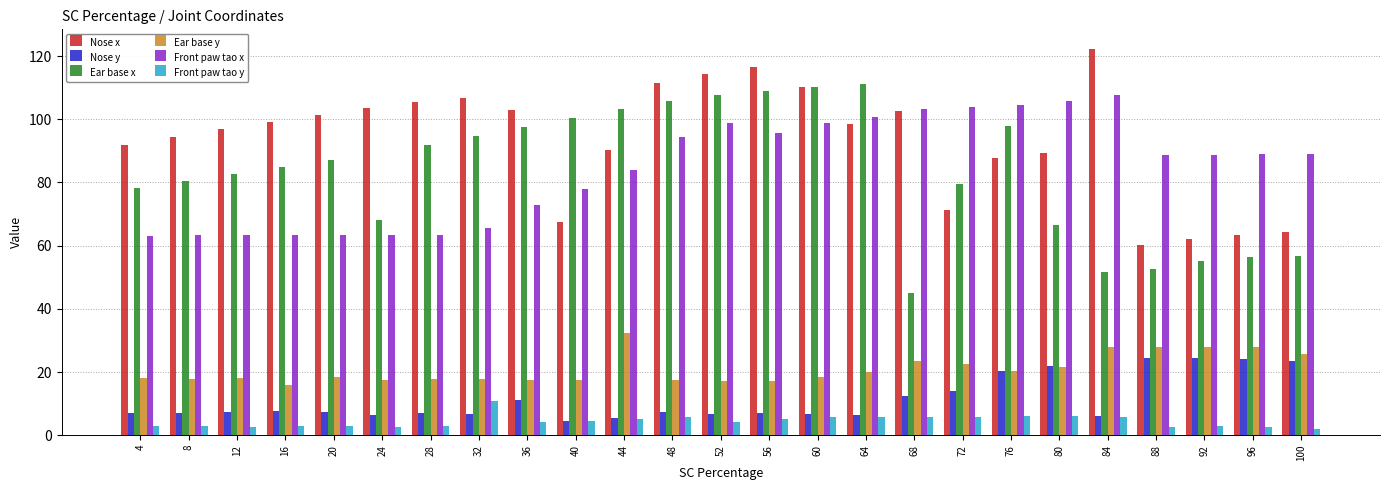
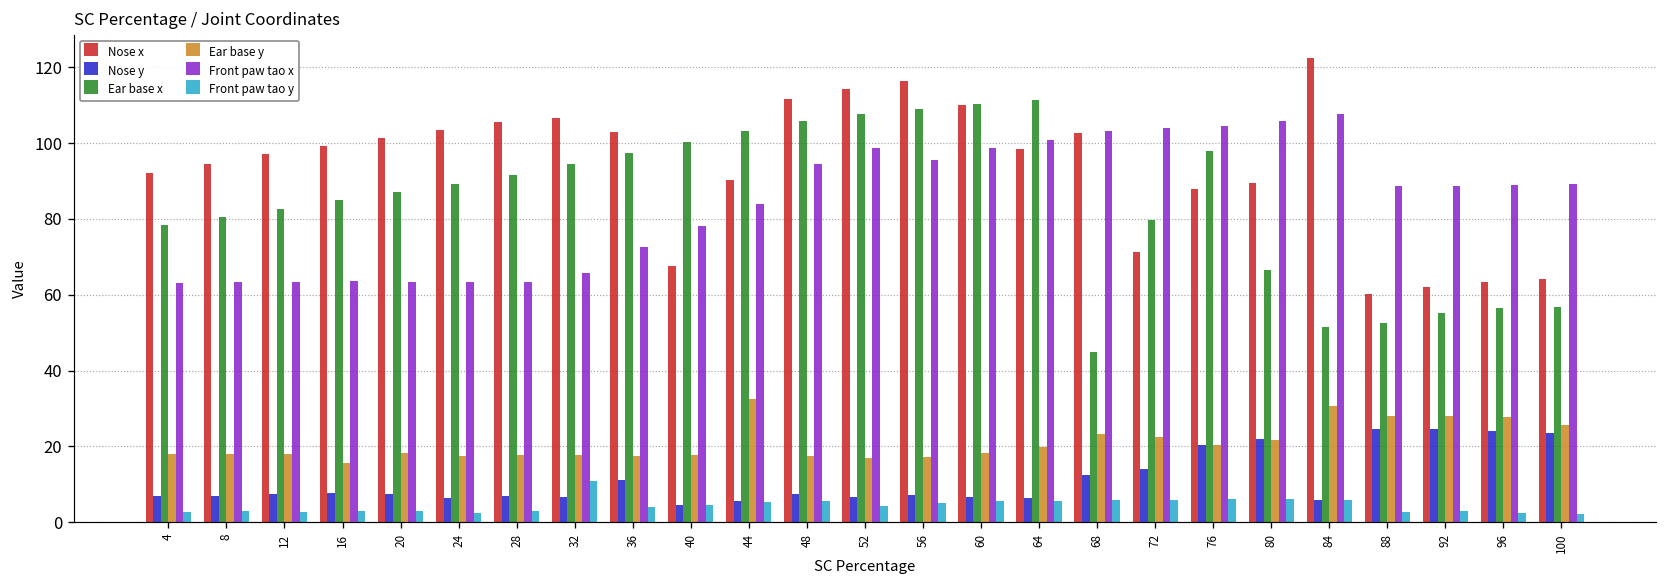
  {
    "Nose x": {
      "4": 92,
      "8": 94,
      "12": 97,
      "16": 99,
      "20": 101,
      "24": 103,
      "28": 106,
      "32": 107,
      "36": 103,
      "40": 67,
      "44": 90,
      "48": 112,
      "52": 114,
      "56": 116,
      "60": 110,
      "64": 98,
      "68": 103,
      "72": 71,
      "76": 88,
      "80": 89,
      "84": 122,
      "88": 60,
      "92": 62,
      "96": 63,
      "100": 64
    },
    "Nose y": {
      "4": 7,
      "8": 7,
      "12": 7,
      "16": 8,
      "20": 7,
      "24": 6,
      "28": 7,
      "32": 7,
      "36": 11,
      "40": 4,
      "44": 6,
      "48": 7,
      "52": 7,
      "56": 7,
      "60": 7,
      "64": 6,
      "68": 13,
      "72": 14,
      "76": 20,
      "80": 22,
      "84": 6,
      "88": 24,
      "92": 25,
      "96": 24,
      "100": 24
    },
    "Ear base x": {
      "4": 78,
      "8": 81,
      "12": 83,
      "16": 85,
      "20": 87,
-     "24": 68,
+     "24": 89,
      "28": 92,
      "32": 95,
      "36": 98,
      "40": 100,
      "44": 103,
      "48": 106,
      "52": 108,
      "56": 109,
      "60": 110,
      "64": 111,
      "68": 45,
      "72": 80,
      "76": 98,
      "80": 67,
      "84": 52,
      "88": 53,
      "92": 55,
      "96": 56,
      "100": 57
    },
    "Ear base y": {
      "4": 18,
      "8": 18,
      "12": 18,
      "16": 16,
      "20": 18,
      "24": 18,
      "28": 18,
      "32": 18,
      "36": 18,
      "40": 18,
      "44": 33,
      "48": 17,
      "52": 17,
      "56": 17,
      "60": 18,
      "64": 20,
      "68": 23,
      "72": 23,
      "76": 20,
      "80": 22,
-     "84": 28,
+     "84": 31,
      "88": 28,
      "92": 28,
      "96": 28,
      "100": 26
    },
    "Front paw tao x": {
      "4": 63,
      "8": 63,
      "12": 63,
      "16": 64,
      "20": 63,
      "24": 63,
      "28": 63,
      "32": 66,
      "36": 73,
      "40": 78,
      "44": 84,
      "48": 94,
      "52": 99,
      "56": 96,
      "60": 99,
      "64": 101,
      "68": 103,
      "72": 104,
      "76": 105,
      "80": 106,
      "84": 108,
      "88": 89,
      "92": 89,
      "96": 89,
      "100": 89
    },
    "Front paw tao y": {
      "4": 3,
      "8": 3,
      "12": 3,
      "16": 3,
      "20": 3,
      "24": 3,
      "28": 3,
      "32": 11,
      "36": 4,
      "40": 5,
      "44": 5,
      "48": 6,
      "52": 4,
      "56": 5,
      "60": 6,
      "64": 6,
      "68": 6,
      "72": 6,
      "76": 6,
      "80": 6,
      "84": 6,
      "88": 3,
      "92": 3,
      "96": 2,
      "100": 2
    }
  }
